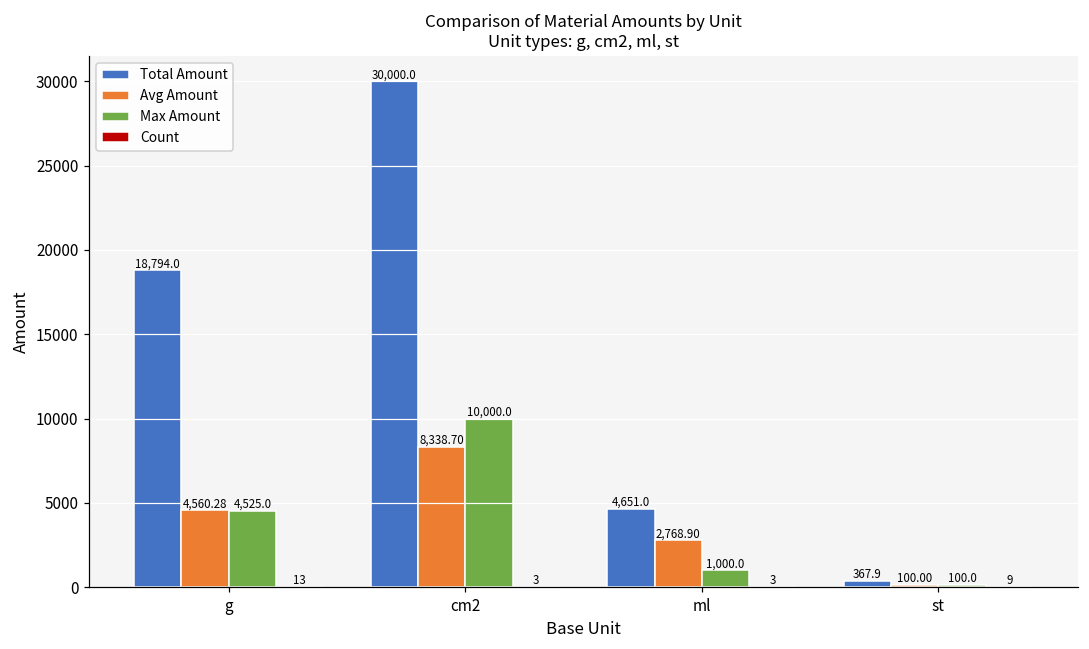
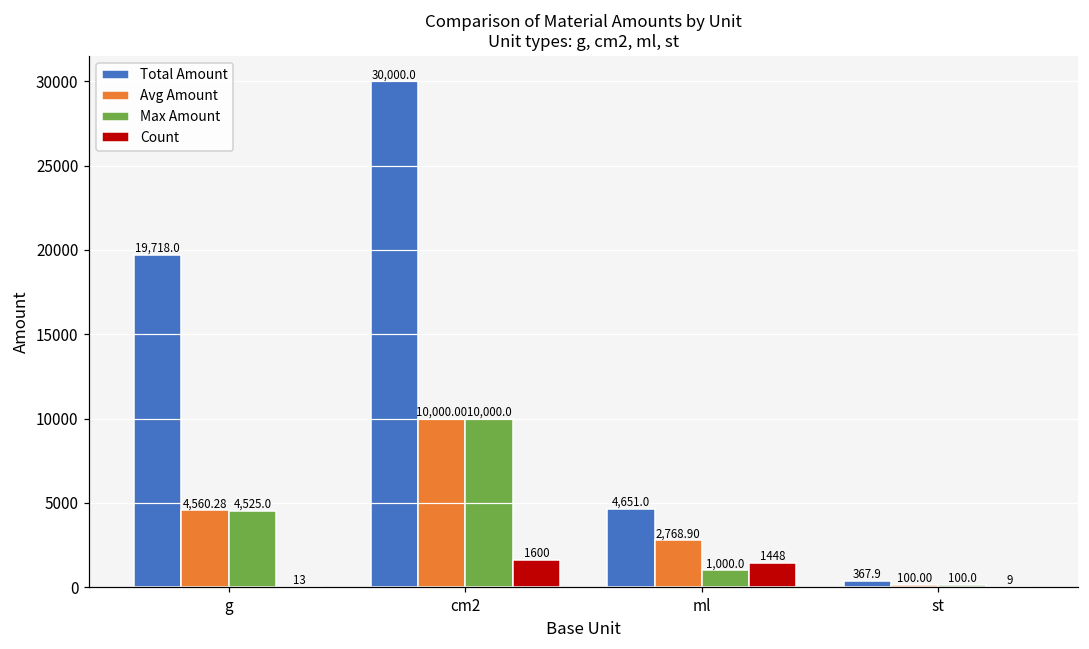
  {
    "Total Amount": {
-     "g": "18,794.0",
+     "g": "19,718.0",
      "cm2": "30,000.0",
      "ml": "4,651.0",
      "st": "367.9"
    },
    "Avg Amount": {
      "g": "4,560.28",
-     "cm2": "8,338.70",
+     "cm2": "10,000.00",
      "ml": "2,768.90",
      "st": "100.00"
    },
    "Max Amount": {
      "g": "4,525.0",
      "cm2": "10,000.0",
      "ml": "1,000.0",
      "st": "100.0"
    },
    "Count": {
      "g": "13",
-     "cm2": "3",
-     "ml": "3",
+     "cm2": "1600",
+     "ml": "1448",
      "st": "9"
    }
  }
